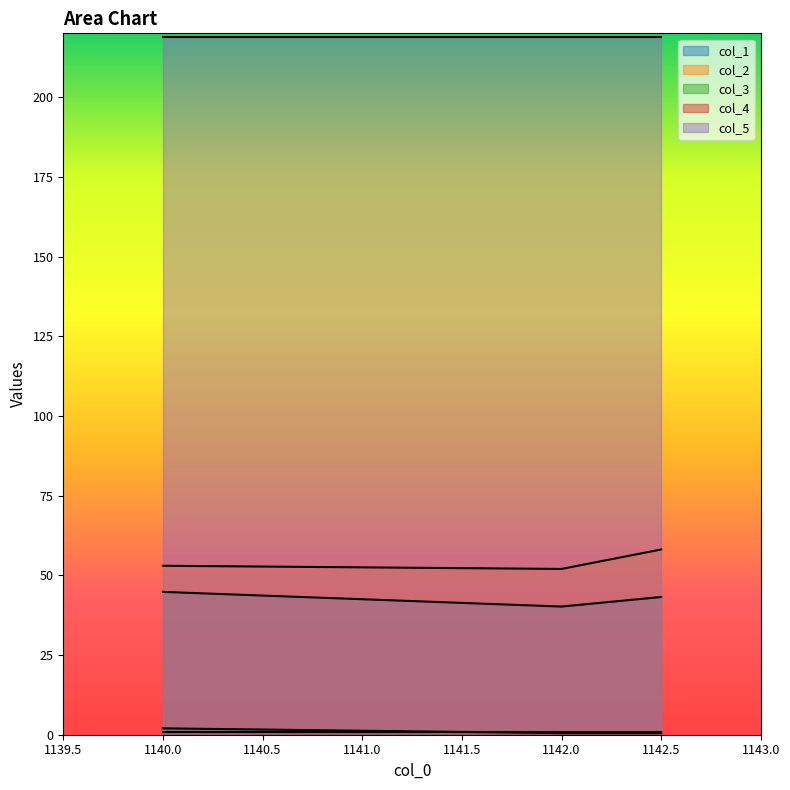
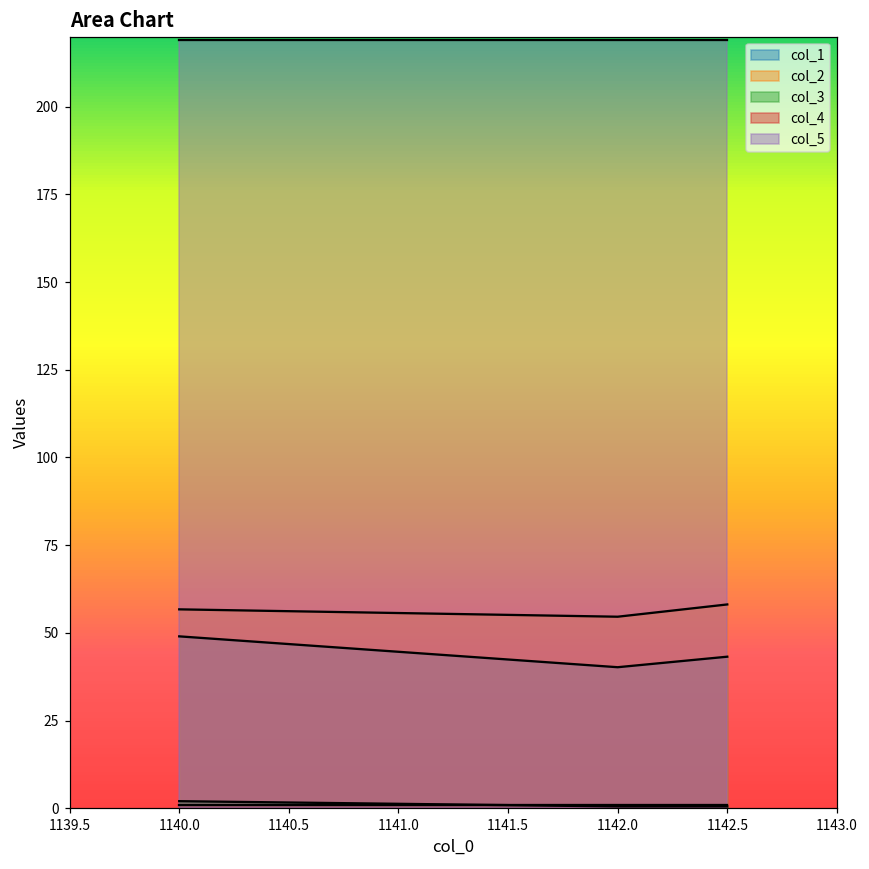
  {
    "col_1": {
-     "1140.0": 45,
+     "1140.0": 49,
      "1142.0": 40,
      "1142.5": 43
    },
    "col_2": {
-     "1140.0": 53,
-     "1142.0": 52,
+     "1140.0": 57,
+     "1142.0": 55,
      "1142.5": 58
    },
    "col_3": {
      "1140.0": 2
    },
    "col_4": {
      "1140.0": 1
    },
    "col_5": {
      "1140.0": 219,
      "1142.0": 219,
      "1142.5": 219
    }
  }
